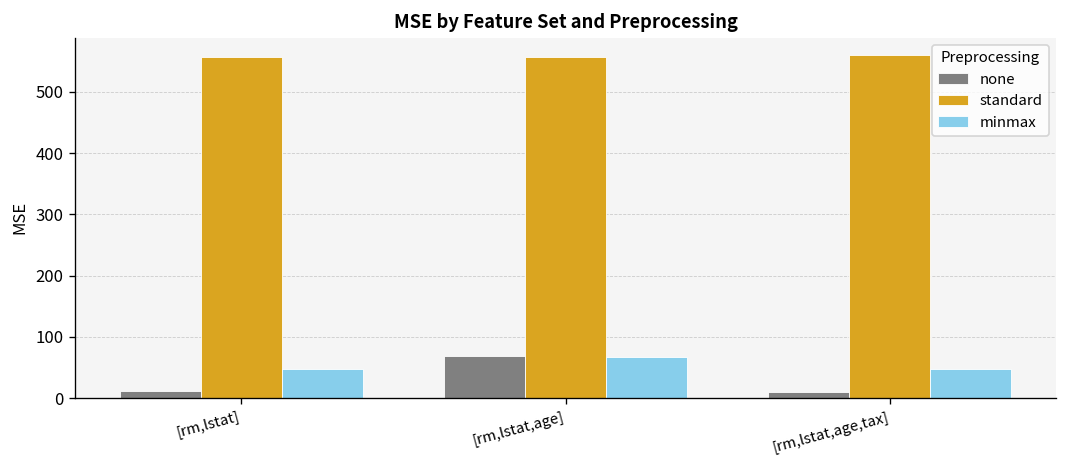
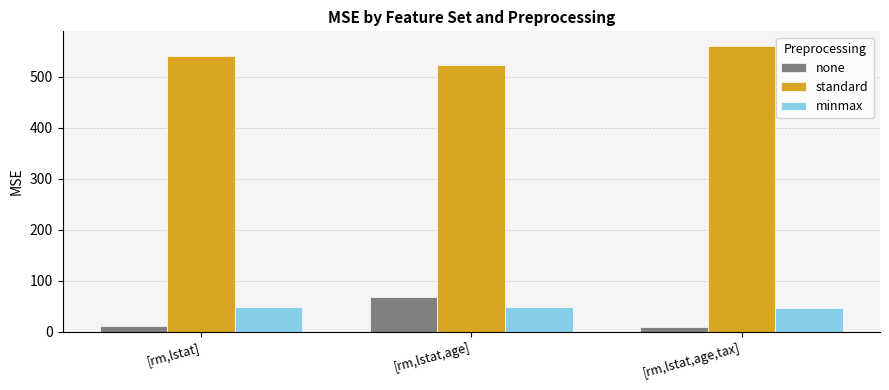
  {
    "none": {
      "[rm,lstat]": 10,
      "[rm,lstat,age]": 70,
      "[rm,lstat,age,tax]": 10
    },
    "standard": {
-     "[rm,lstat]": 560,
-     "[rm,lstat,age]": 560,
+     "[rm,lstat]": 540,
+     "[rm,lstat,age]": 520,
      "[rm,lstat,age,tax]": 560
    },
    "minmax": {
      "[rm,lstat]": 50,
-     "[rm,lstat,age]": 70,
+     "[rm,lstat,age]": 50,
      "[rm,lstat,age,tax]": 50
    }
  }
